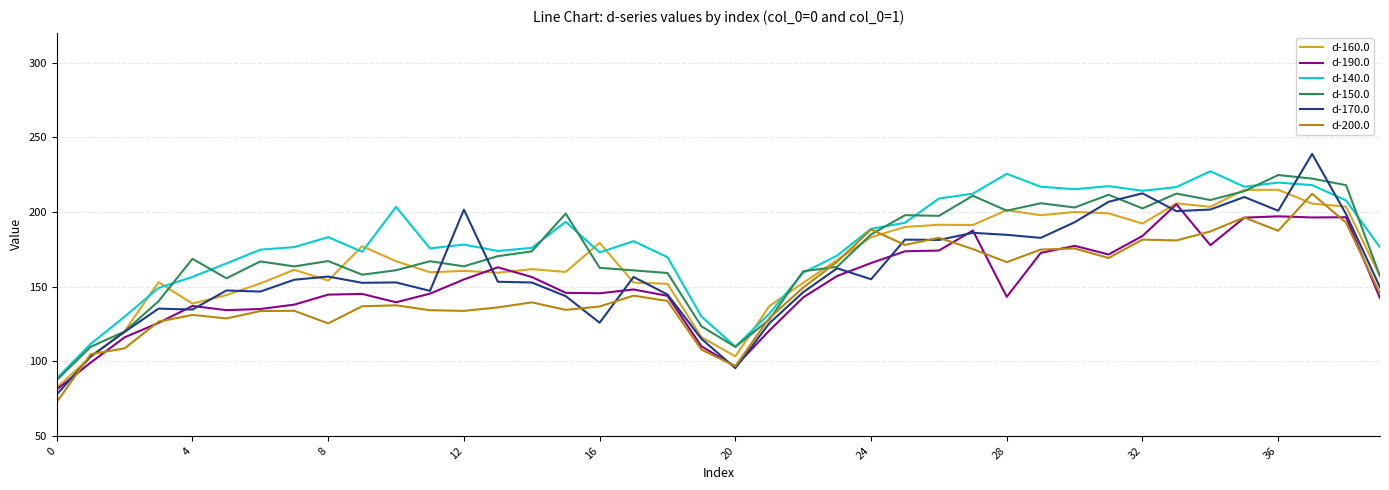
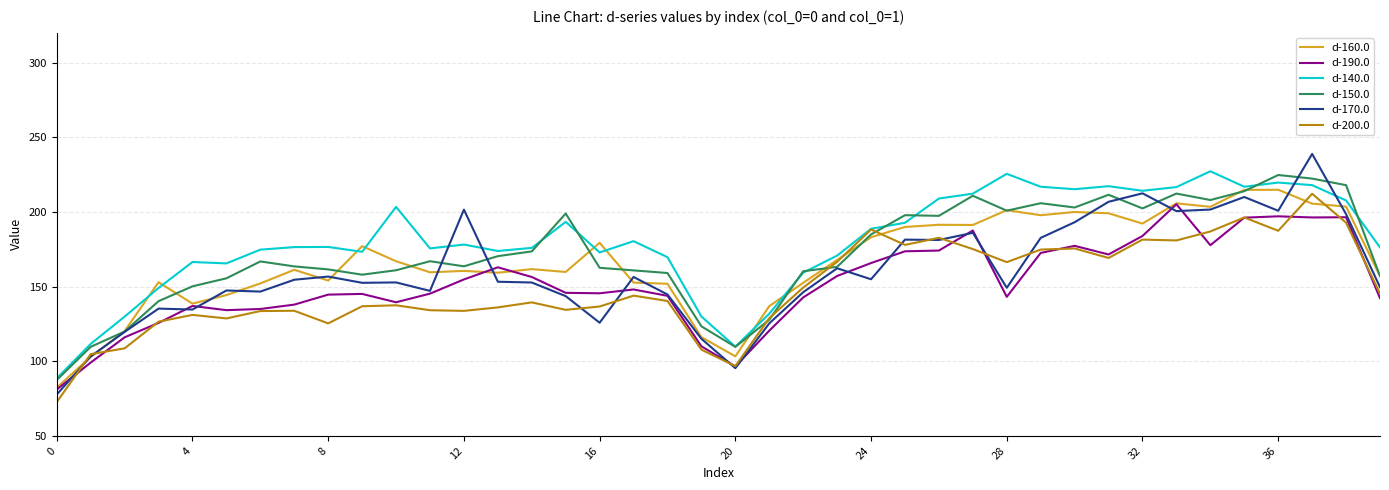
  {
    "d-190.0": {
      "8": 145,
      "12": 155,
      "16": 146,
      "24": 166,
      "28": 143,
      "32": 184,
      "36": 197
    },
    "d-140.0": {
-     "4": 156,
-     "8": 183,
+     "4": 166,
+     "8": 177,
      "12": 178,
      "16": 173,
      "28": 226,
      "36": 220
    },
    "d-150.0": {
-     "4": 169,
-     "8": 167,
+     "4": 150,
+     "8": 162,
      "12": 164,
      "16": 163,
      "24": 185,
      "32": 202,
      "36": 225
    },
    "d-170.0": {
      "0": 78,
      "4": 135,
      "8": 157,
      "12": 202,
      "16": 126,
      "24": 155,
-     "28": 185,
+     "28": 149,
      "36": 201
    }
  }
